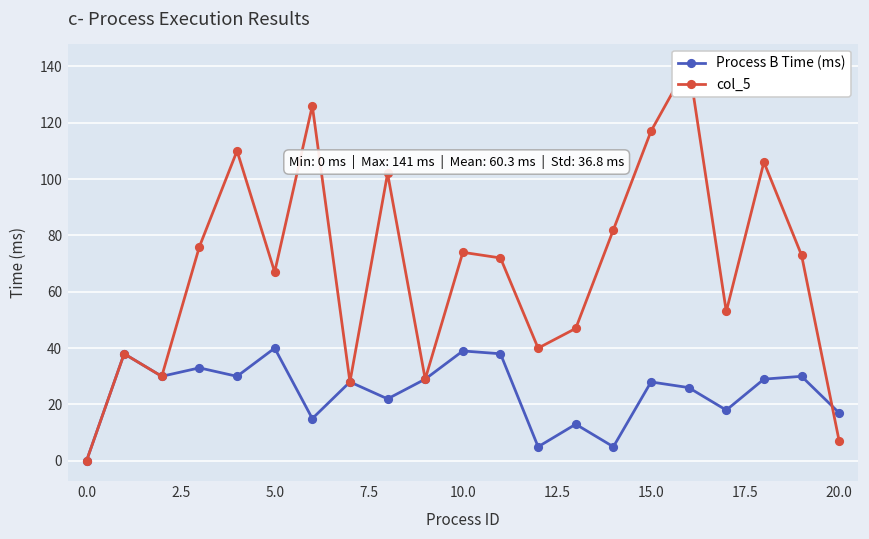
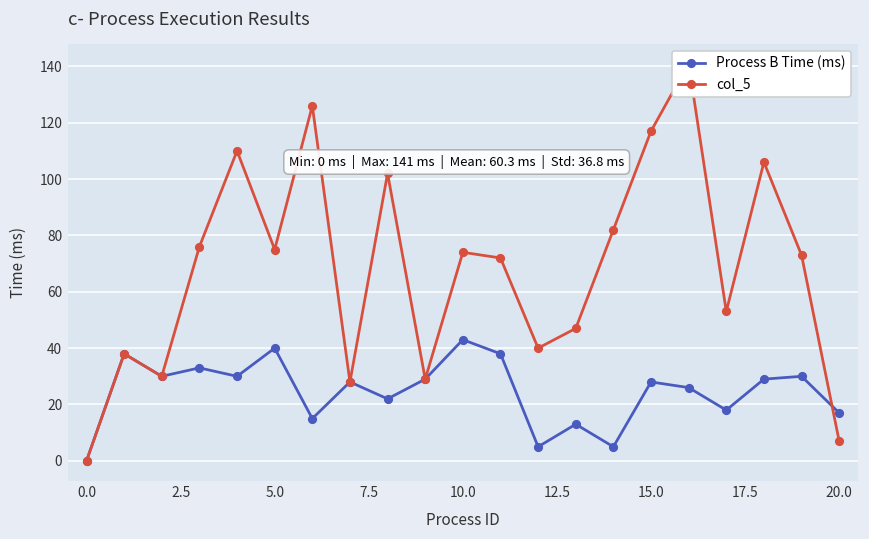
  {
    "Process B Time (ms)": {
      "5.0": 40,
-     "10.0": 39,
+     "10.0": 43,
      "15.0": 28,
      "20.0": 17
    },
    "col_5": {
-     "5.0": 67,
+     "5.0": 75,
      "10.0": 74,
      "15.0": 117,
      "20.0": 7
    }
  }
